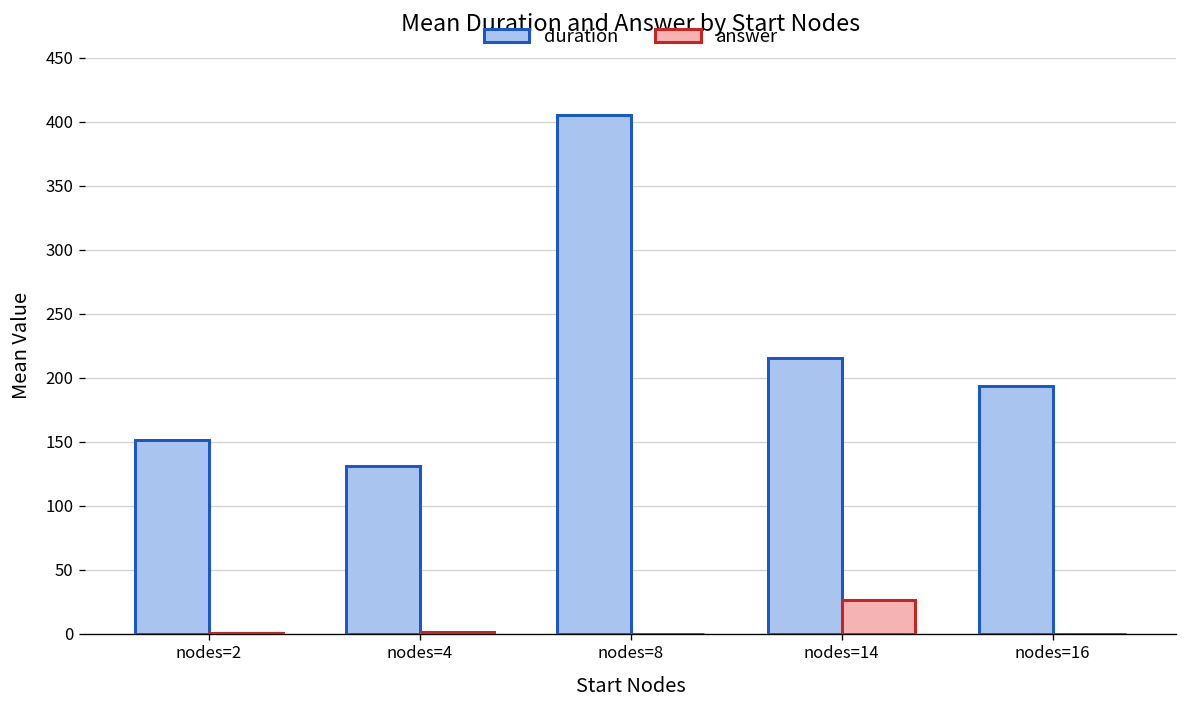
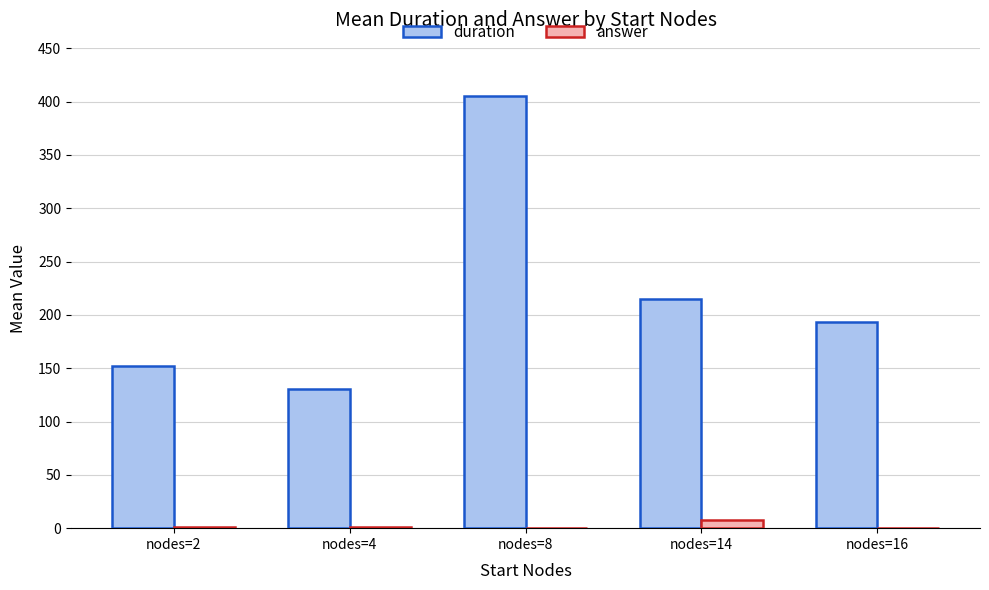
  {
    "duration": {
      "nodes=2": 152,
      "nodes=4": 131,
      "nodes=8": 405,
      "nodes=14": 215,
      "nodes=16": 194
    },
    "answer": {
      "nodes=8": 0,
-     "nodes=14": 27,
+     "nodes=14": 8,
      "nodes=16": 0
    }
  }
